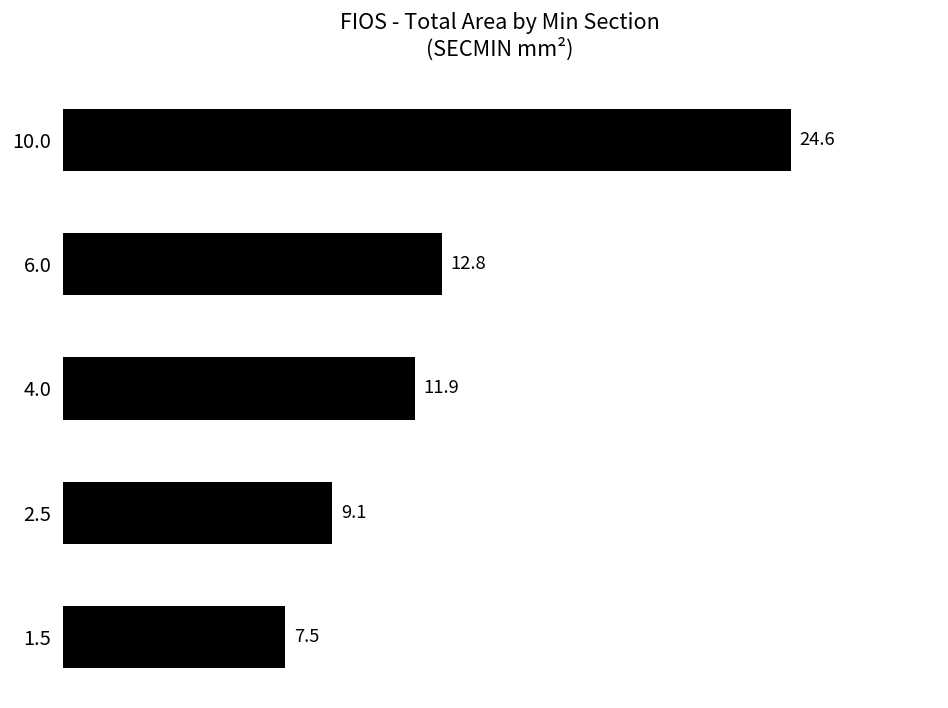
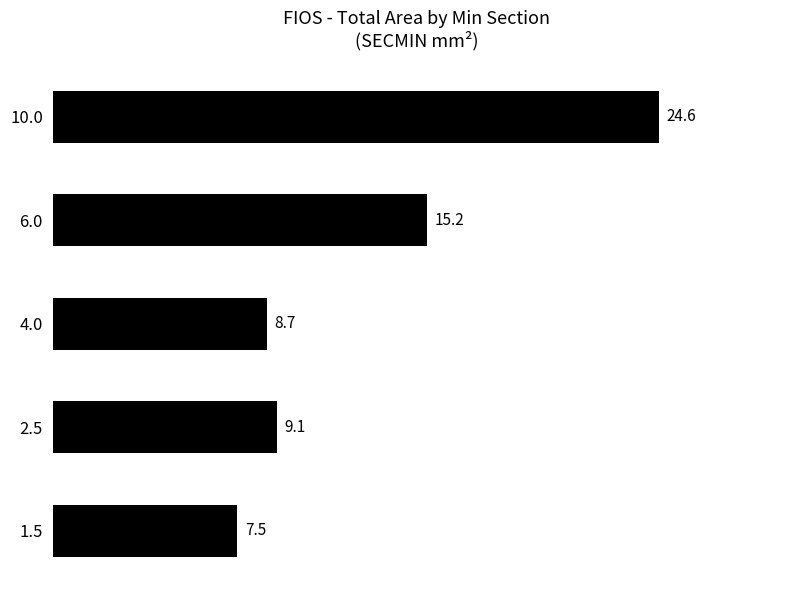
  {
    "10.0": 24.6,
-   "6.0": 12.8,
-   "4.0": 11.9,
+   "6.0": 15.2,
+   "4.0": 8.7,
    "2.5": 9.1,
    "1.5": 7.5
  }
